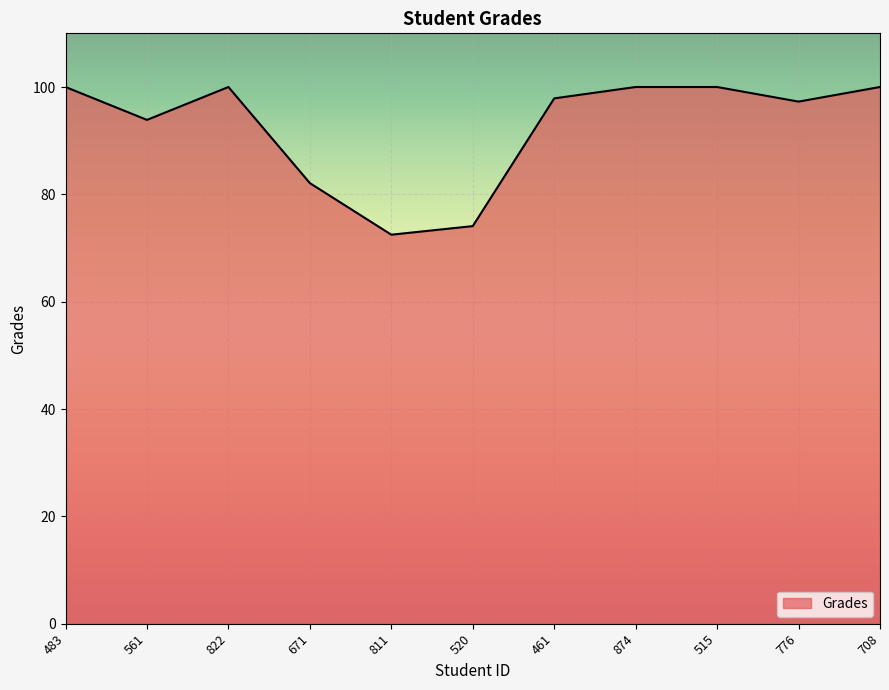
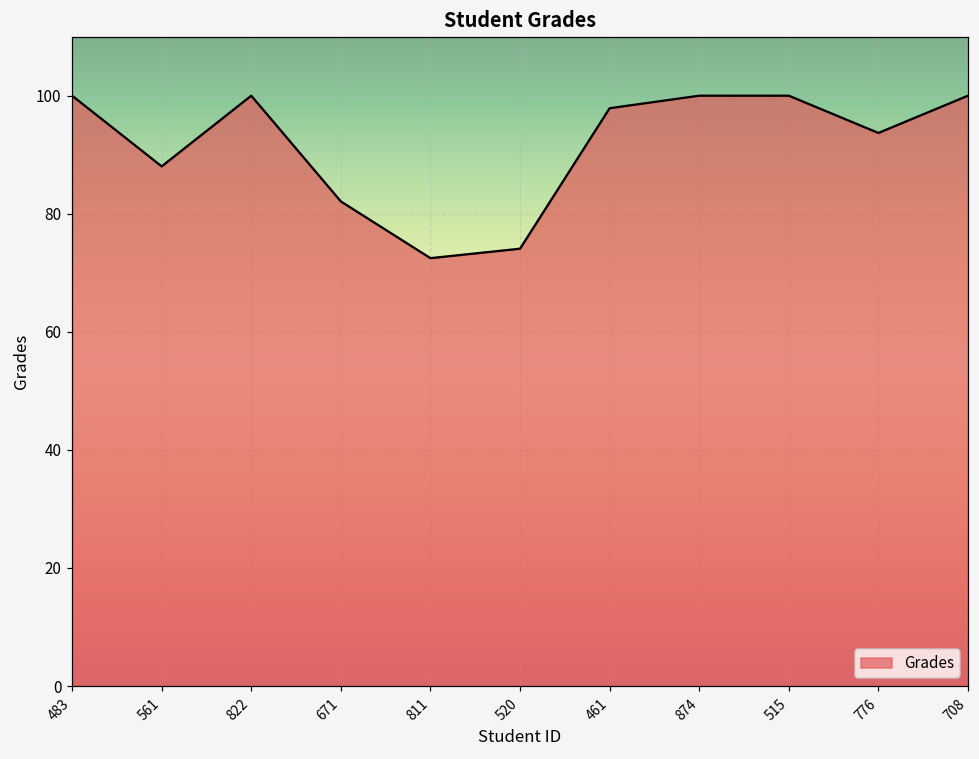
  {
    "483": 100,
-   "561": 94,
+   "561": 88,
    "822": 100,
    "671": 82,
    "811": 72,
    "520": 74,
    "461": 98,
    "874": 100,
    "515": 100,
-   "776": 97,
+   "776": 94,
    "708": 100
  }
